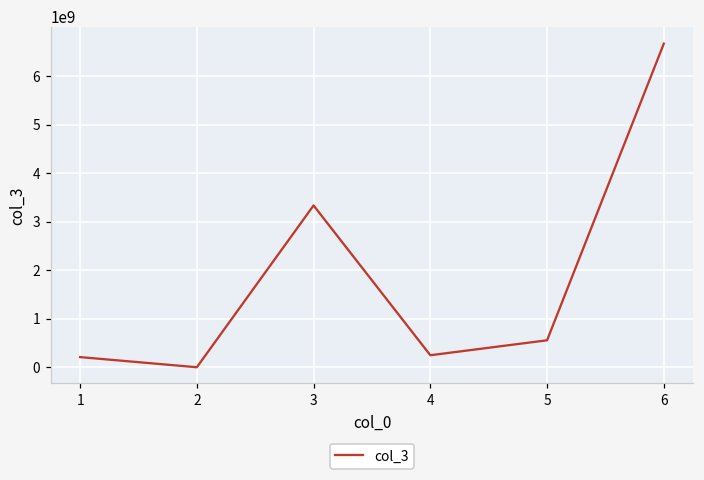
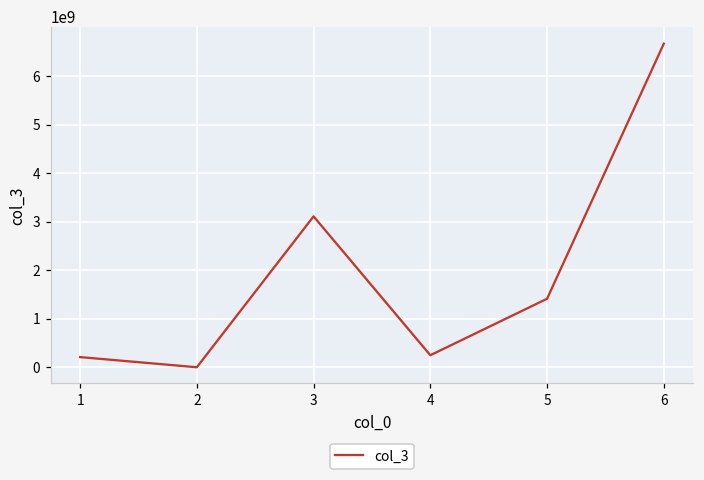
  {
    "1": 200000000,
    "2": 0,
-   "3": 3300000000,
+   "3": 3100000000,
    "4": 200000000,
-   "5": 600000000,
+   "5": 1400000000,
    "6": 6700000000
  }
